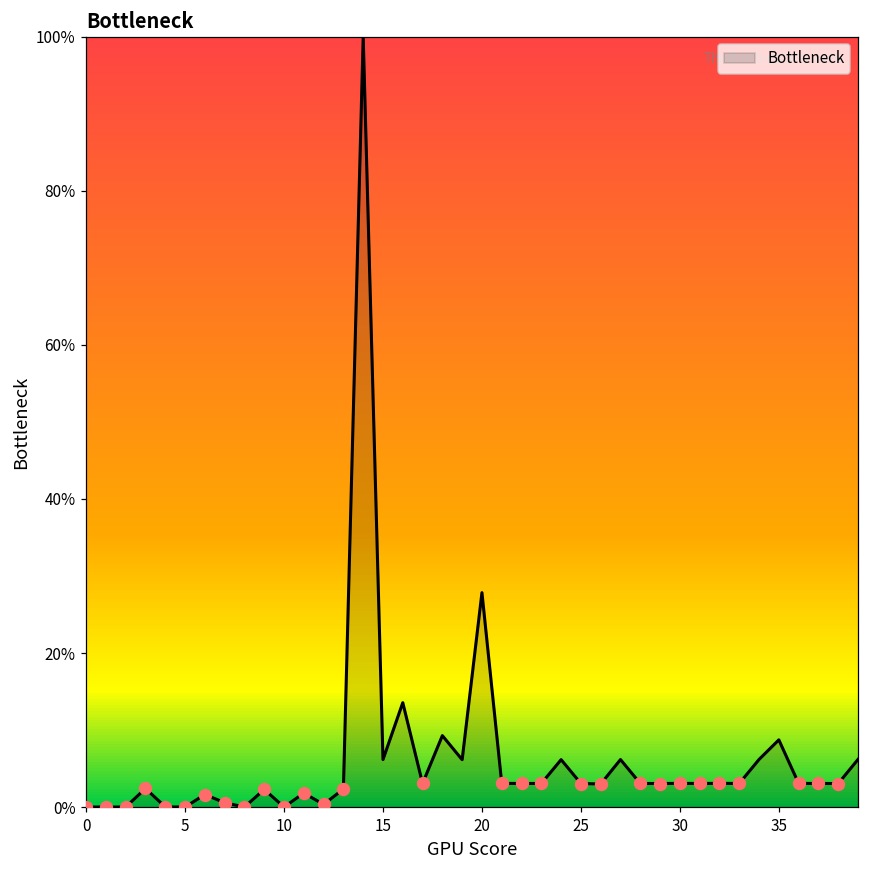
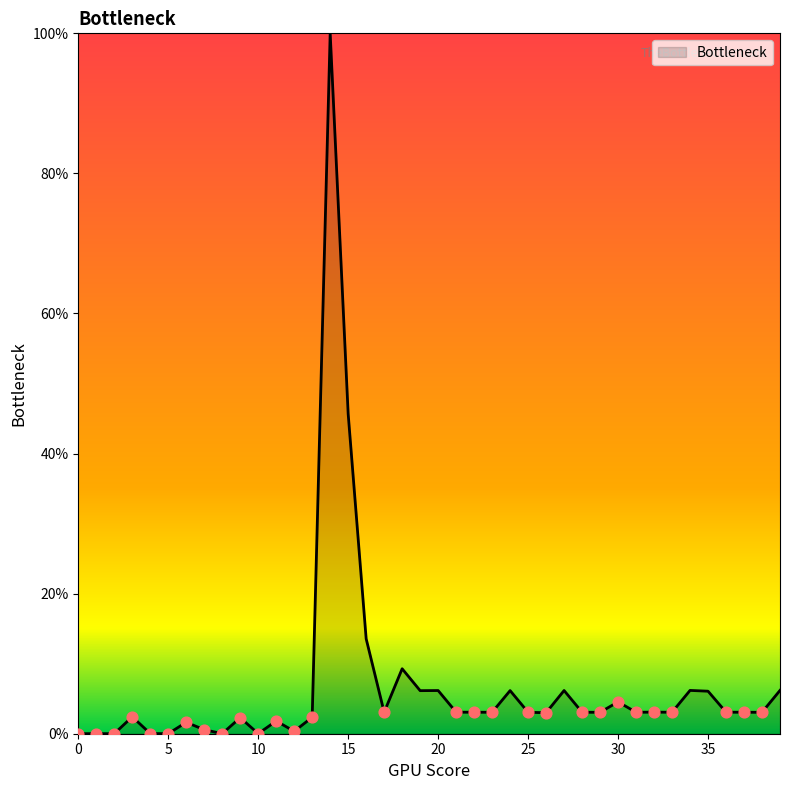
  {
    "Bottleneck": {
-     "15": "6%",
-     "20": "28%",
-     "30": "3%",
-     "35": "9%"
+     "15": "46%",
+     "20": "6%",
+     "30": "5%",
+     "35": "6%"
    }
  }
